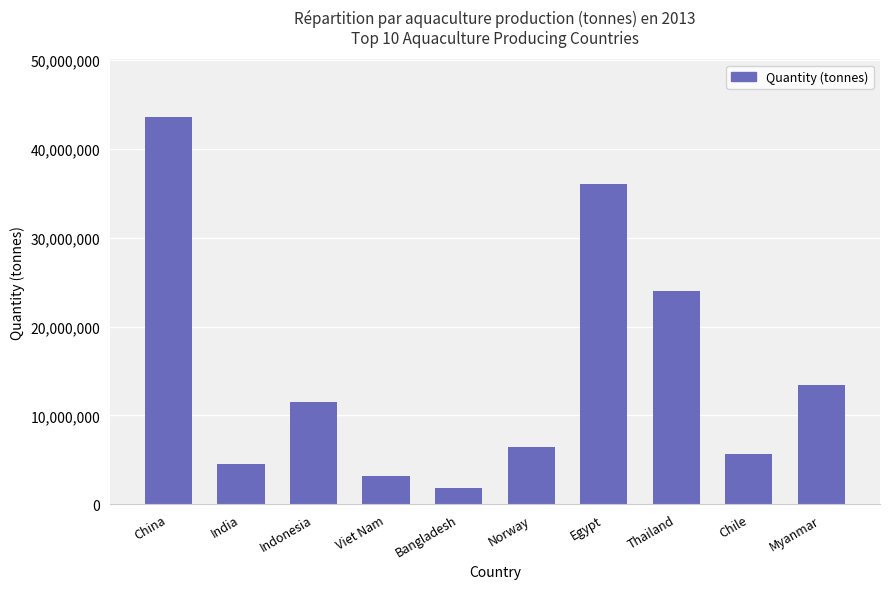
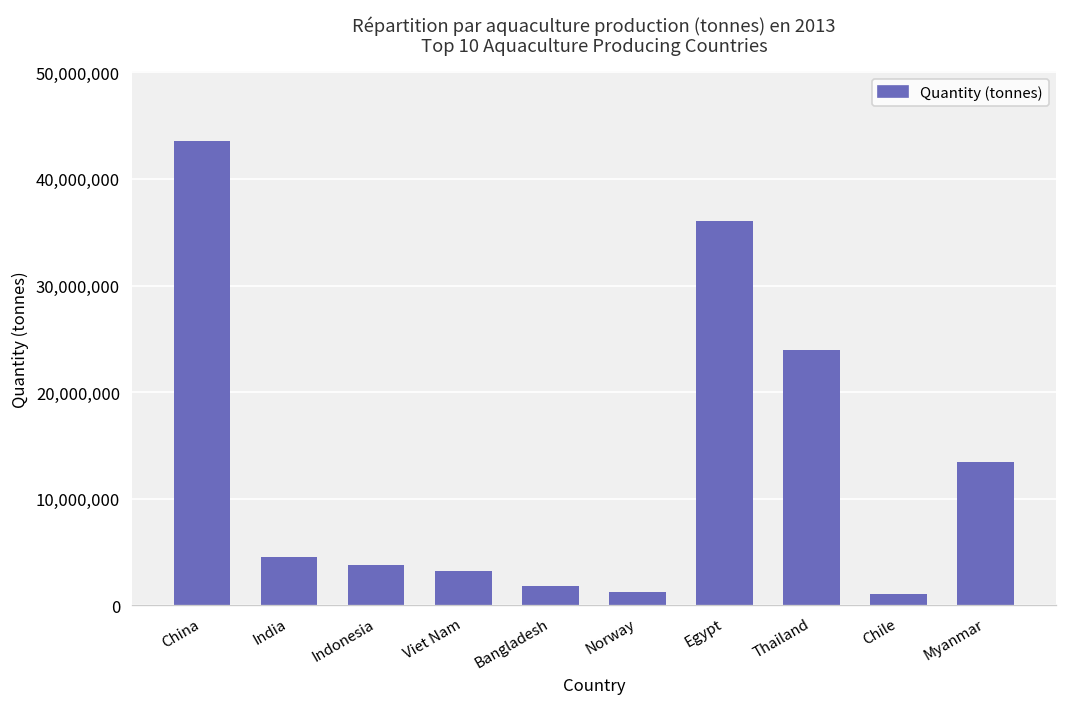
  {
    "China": "44,000,000",
    "India": "5,000,000",
-   "Indonesia": "11,000,000",
+   "Indonesia": "4,000,000",
    "Viet Nam": "3,000,000",
    "Bangladesh": "2,000,000",
-   "Norway": "6,000,000",
+   "Norway": "1,000,000",
    "Egypt": "36,000,000",
    "Thailand": "24,000,000",
-   "Chile": "6,000,000",
+   "Chile": "1,000,000",
    "Myanmar": "13,000,000"
  }
